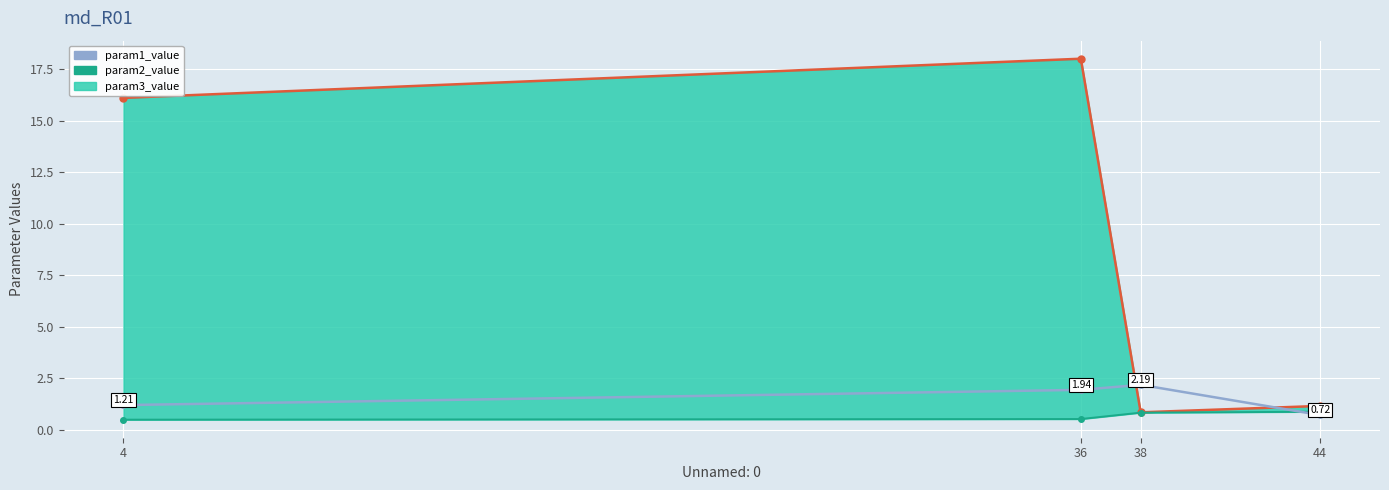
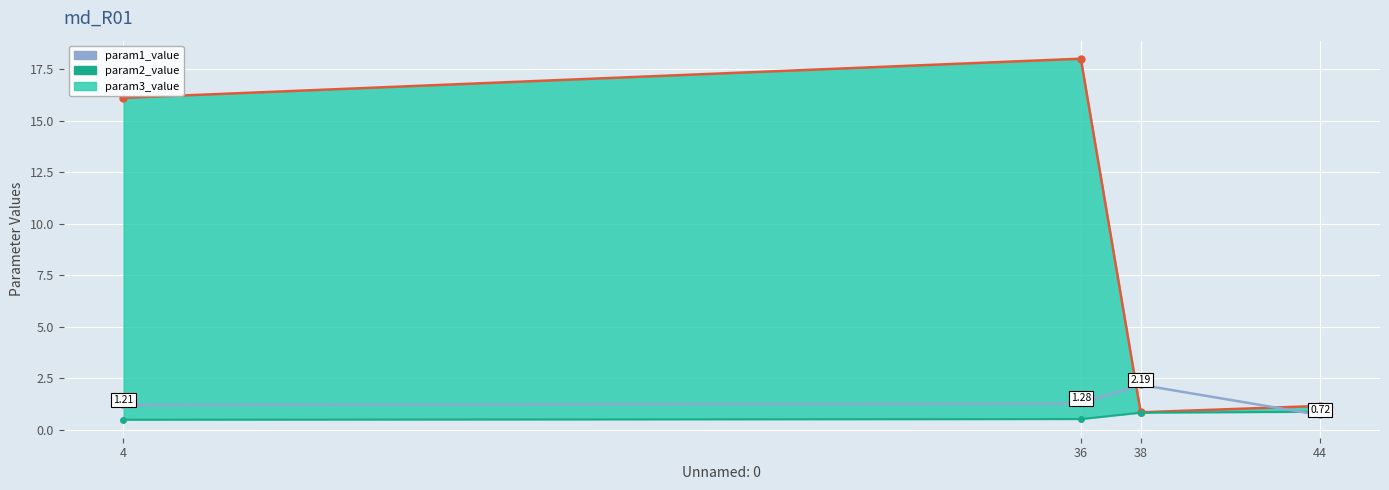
  {
    "param1_value": {
-     "36": 1.94
+     "36": 1.28
    }
  }
